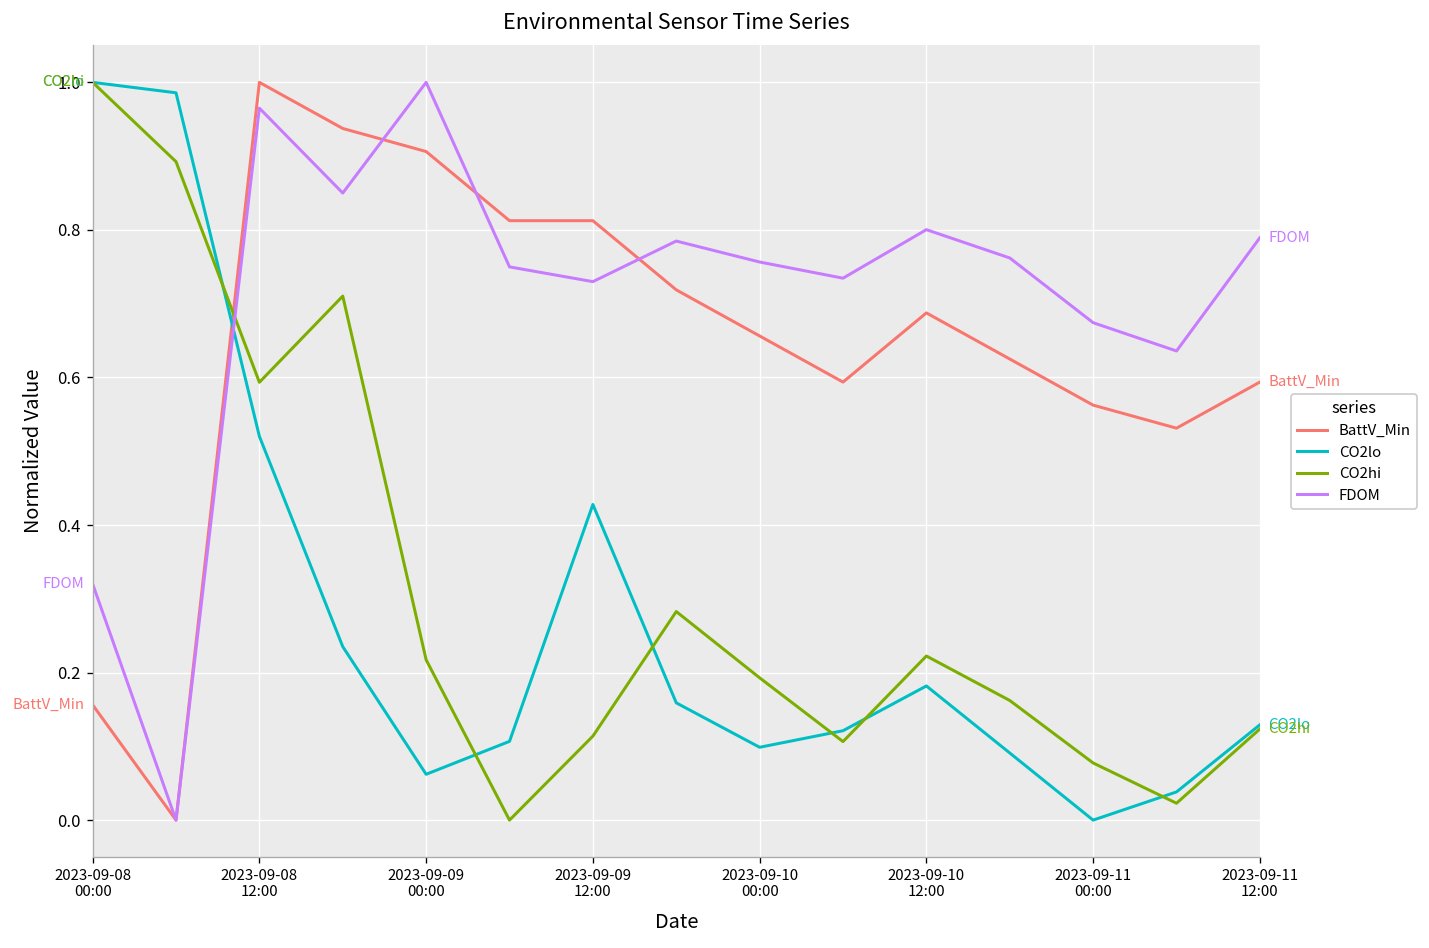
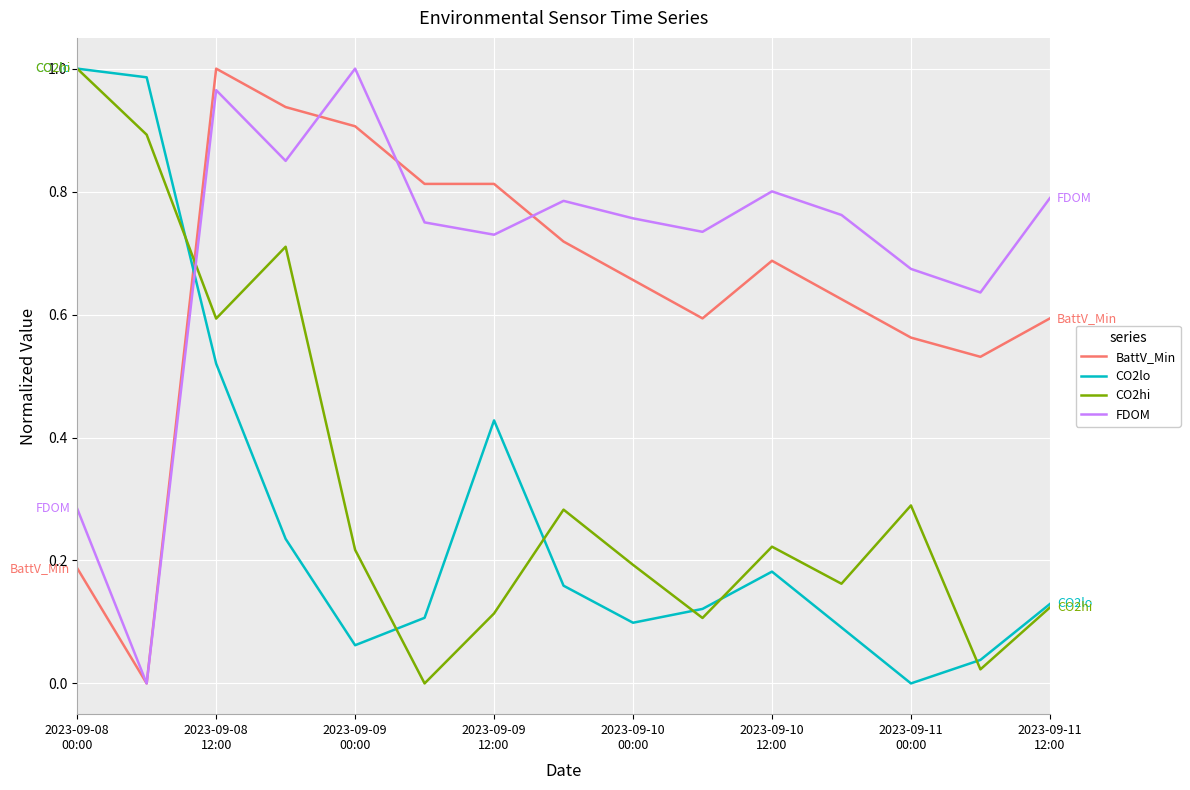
  {
    "BattV_Min": {
-     "2023-09-08 00:00": 0.16,
+     "2023-09-08 00:00": 0.19,
      "2023-09-08 12:00": 1.00,
      "2023-09-09 00:00": 0.91,
      "2023-09-09 12:00": 0.81,
      "2023-09-10 00:00": 0.66,
      "2023-09-10 12:00": 0.69,
      "2023-09-11 00:00": 0.56,
      "2023-09-11 12:00": 0.59
    },
    "CO2lo": {
      "2023-09-08 12:00": 0.52,
      "2023-09-09 00:00": 0.06,
      "2023-09-09 12:00": 0.43,
      "2023-09-10 00:00": 0.10,
      "2023-09-10 12:00": 0.18,
      "2023-09-11 00:00": 0.00,
      "2023-09-11 12:00": 0.13
    },
    "CO2hi": {
      "2023-09-08 12:00": 0.59,
      "2023-09-09 00:00": 0.22,
      "2023-09-09 12:00": 0.11,
      "2023-09-10 00:00": 0.19,
      "2023-09-10 12:00": 0.22,
-     "2023-09-11 00:00": 0.08,
+     "2023-09-11 00:00": 0.29,
      "2023-09-11 12:00": 0.12
    },
    "FDOM": {
-     "2023-09-08 00:00": 0.32,
+     "2023-09-08 00:00": 0.28,
      "2023-09-08 12:00": 0.97,
      "2023-09-09 00:00": 1.00,
      "2023-09-09 12:00": 0.73,
      "2023-09-10 00:00": 0.76,
      "2023-09-10 12:00": 0.80,
      "2023-09-11 00:00": 0.67,
      "2023-09-11 12:00": 0.79
    }
  }
